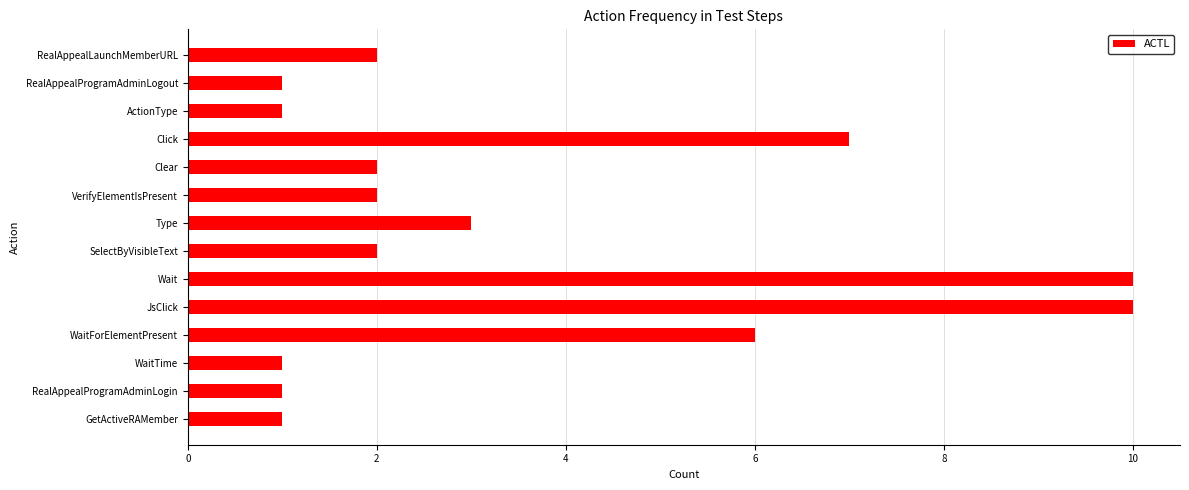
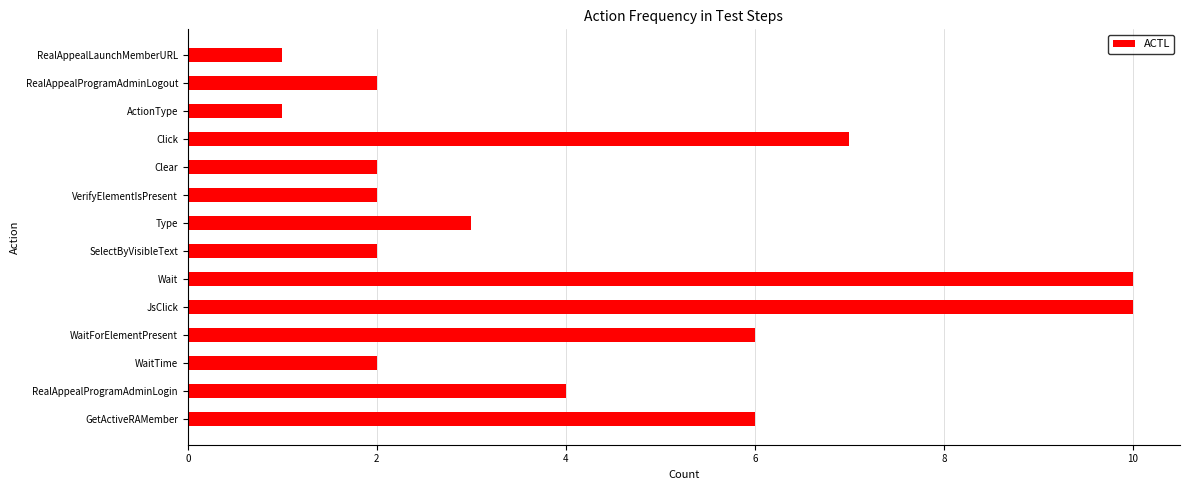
  {
-   "RealAppealLaunchMemberURL": 2,
-   "RealAppealProgramAdminLogout": 1,
+   "RealAppealLaunchMemberURL": 1,
+   "RealAppealProgramAdminLogout": 2,
    "ActionType": 1,
    "Click": 7,
    "Clear": 2,
    "VerifyElementIsPresent": 2,
    "Type": 3,
    "SelectByVisibleText": 2,
    "Wait": 10,
    "JsClick": 10,
    "WaitForElementPresent": 6,
-   "WaitTime": 1,
-   "RealAppealProgramAdminLogin": 1,
-   "GetActiveRAMember": 1
+   "WaitTime": 2,
+   "RealAppealProgramAdminLogin": 4,
+   "GetActiveRAMember": 6
  }
